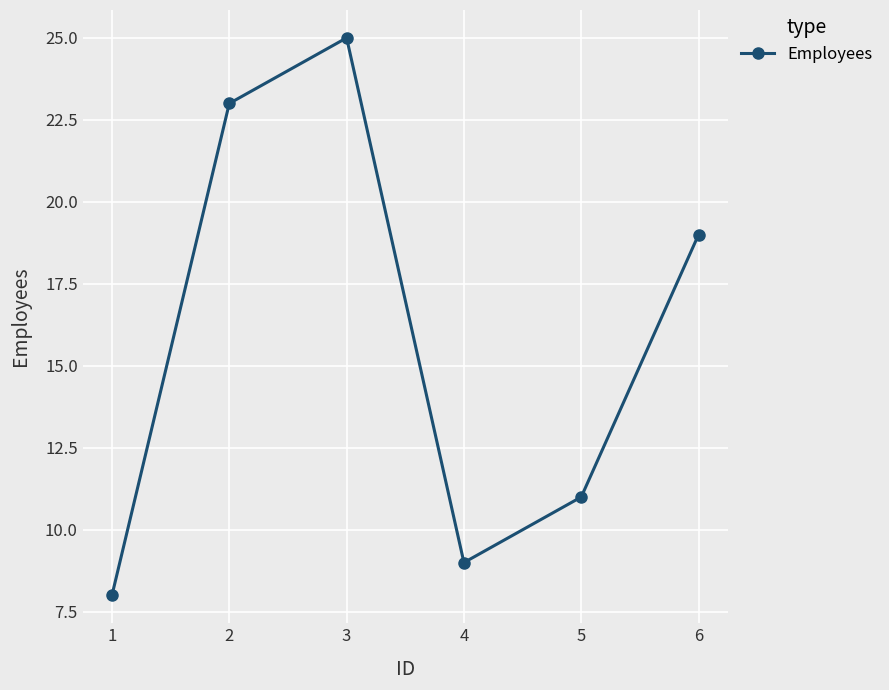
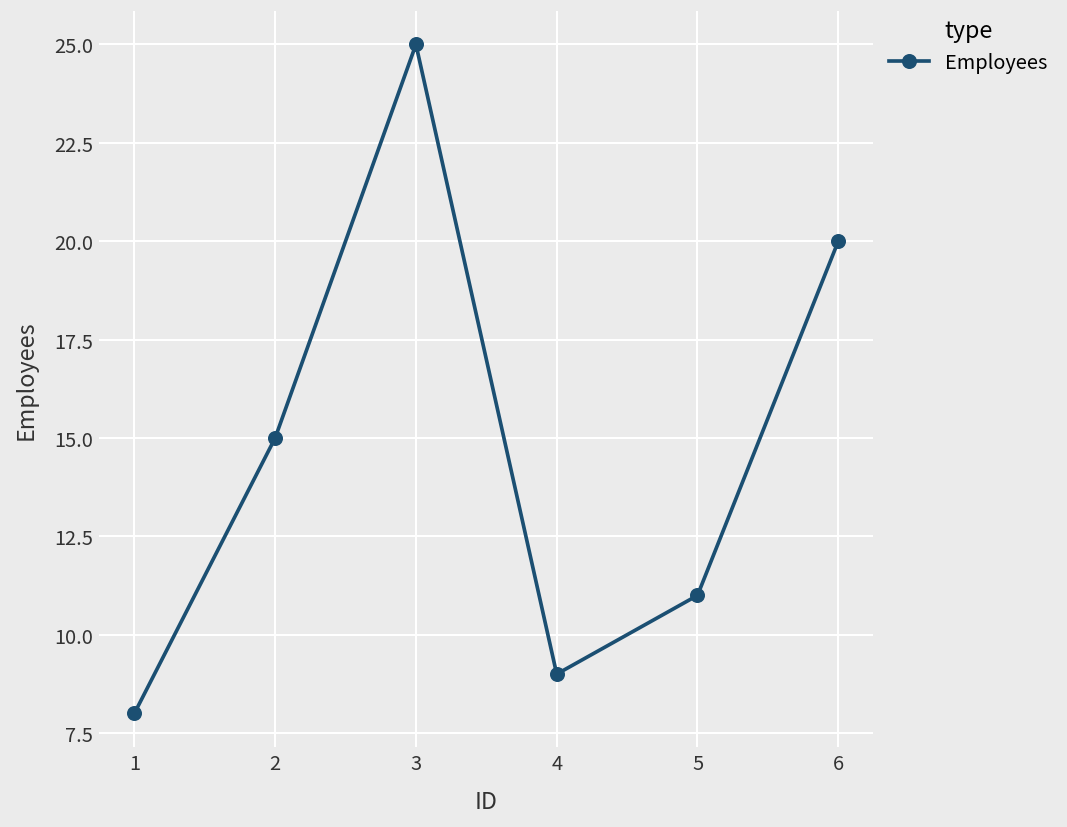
  {
    "1": 8,
-   "2": 23,
+   "2": 15,
    "3": 25,
    "4": 9,
    "5": 11,
-   "6": 19
+   "6": 20
  }
